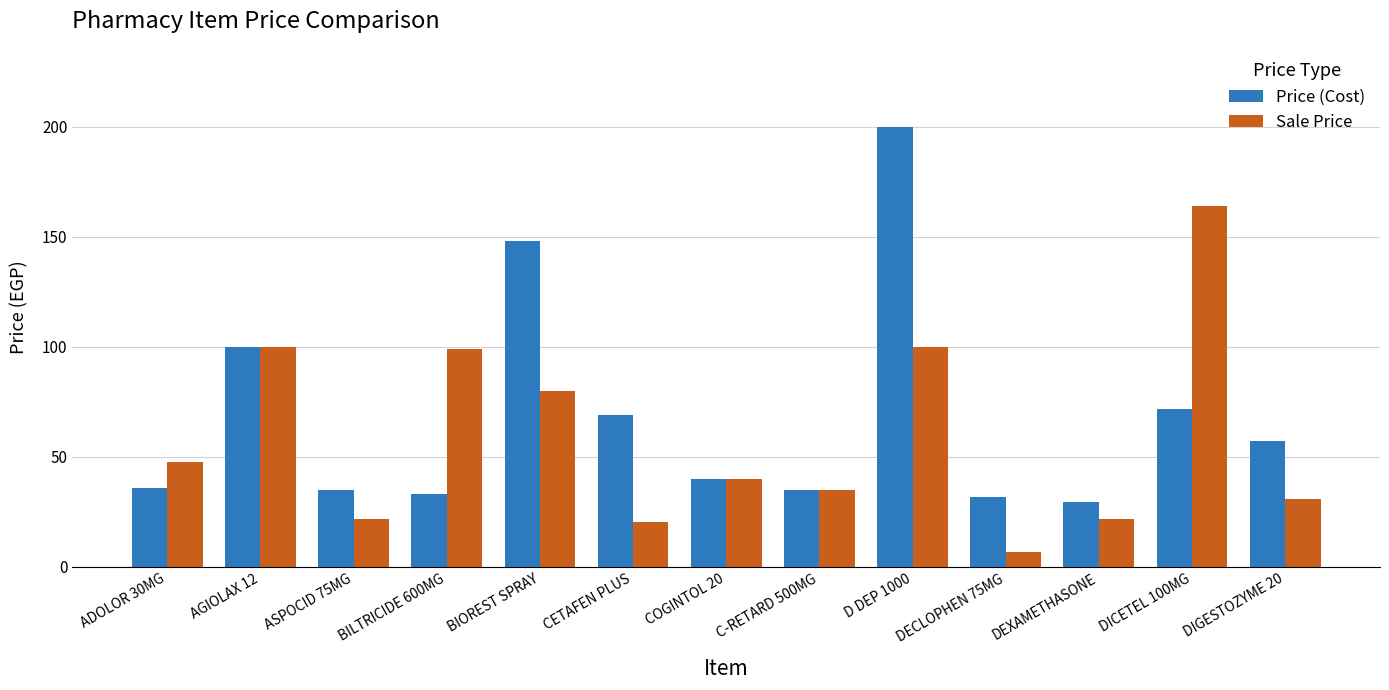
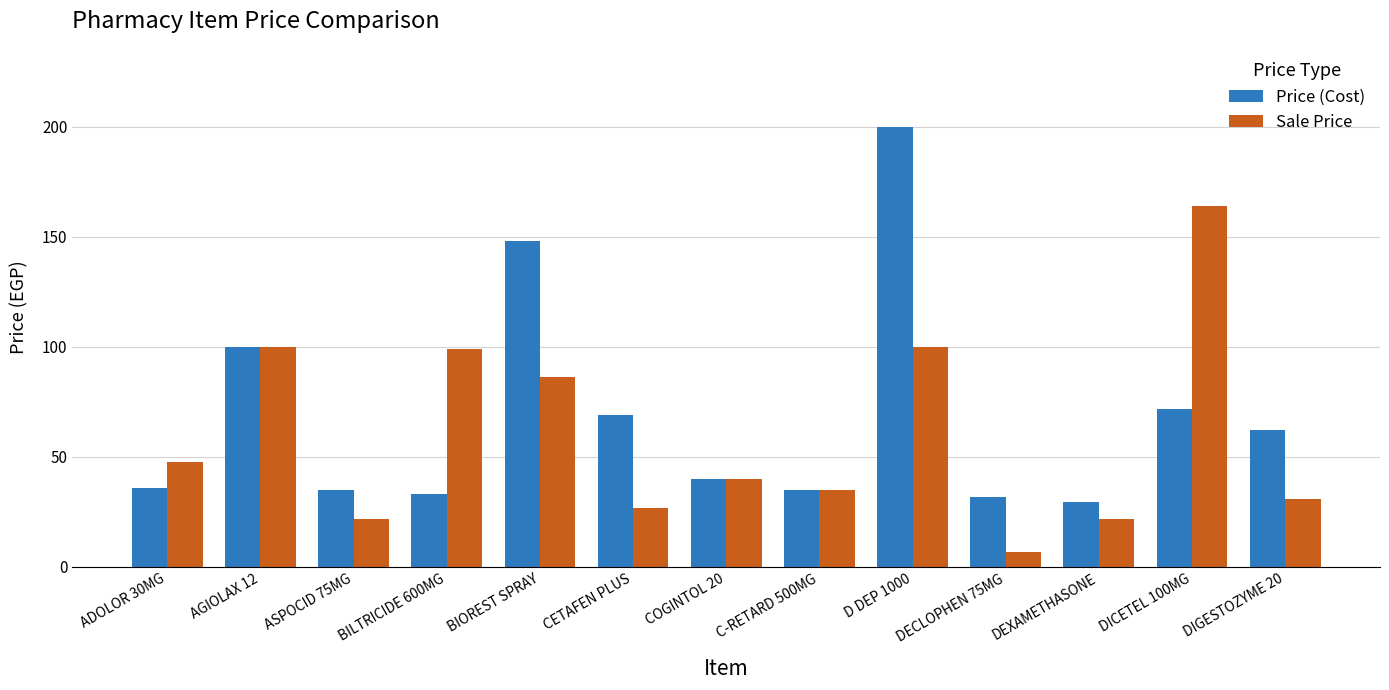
  {
    "Price (Cost)": {
      "ADOLOR 30MG": 36,
      "AGIOLAX 12": 100,
      "ASPOCID 75MG": 35,
      "BILTRICIDE 600MG": 33,
      "BIOREST SPRAY": 148,
      "CETAFEN PLUS": 69,
      "COGINTOL 20": 40,
      "C-RETARD 500MG": 35,
      "D DEP 1000": 200,
      "DECLOPHEN 75MG": 32,
      "DEXAMETHASONE": 29,
      "DICETEL 100MG": 72,
-     "DIGESTOZYME 20": 57
+     "DIGESTOZYME 20": 62
    },
    "Sale Price": {
      "ADOLOR 30MG": 48,
      "AGIOLAX 12": 100,
      "ASPOCID 75MG": 22,
      "BILTRICIDE 600MG": 99,
-     "BIOREST SPRAY": 80,
-     "CETAFEN PLUS": 20,
+     "BIOREST SPRAY": 86,
+     "CETAFEN PLUS": 27,
      "COGINTOL 20": 40,
      "C-RETARD 500MG": 35,
      "D DEP 1000": 100,
      "DECLOPHEN 75MG": 7,
      "DEXAMETHASONE": 22,
      "DICETEL 100MG": 164,
      "DIGESTOZYME 20": 31
    }
  }
